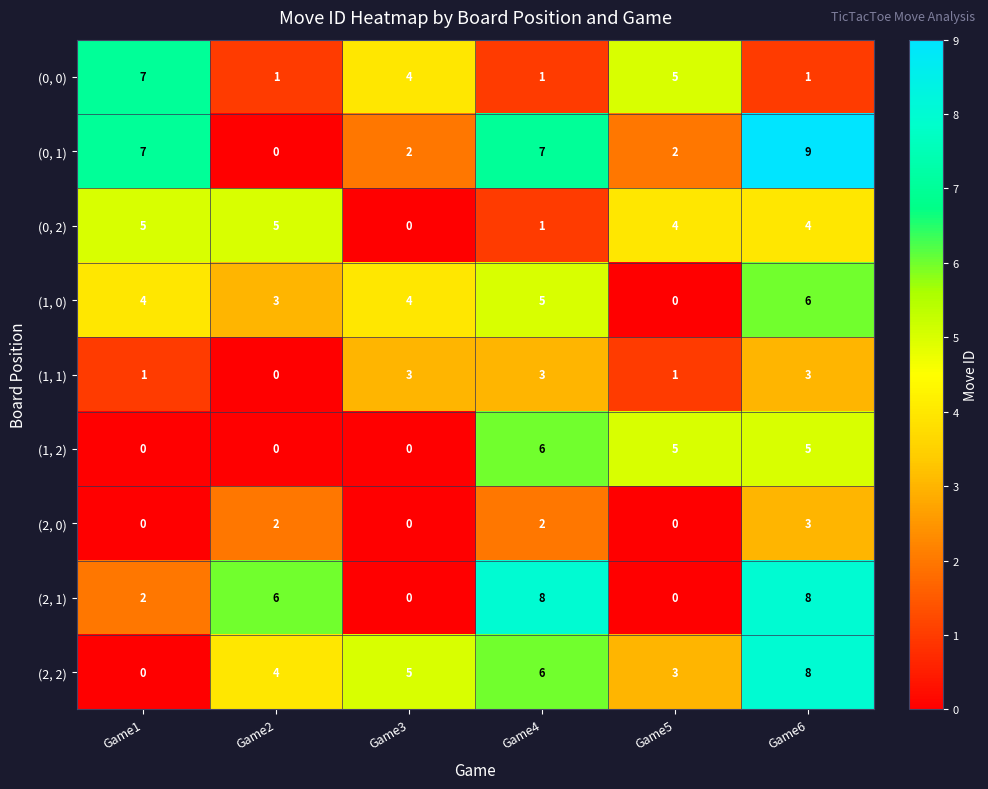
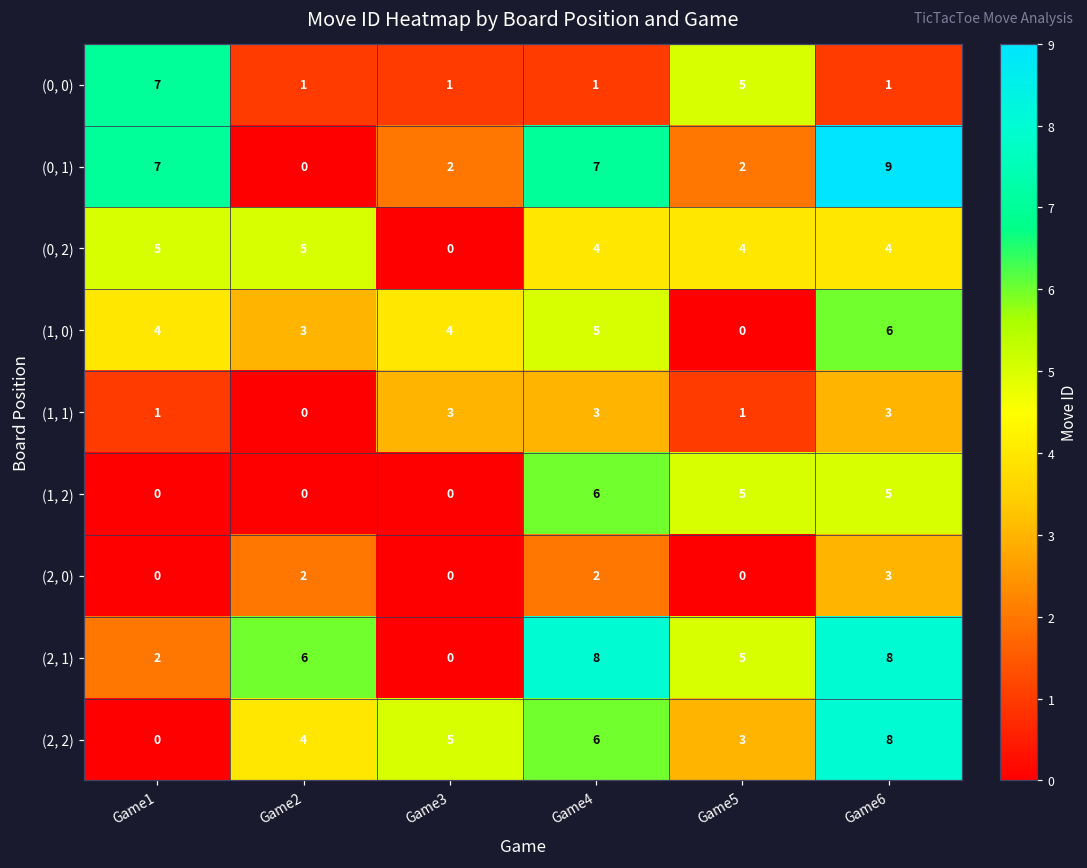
  {
    "(0, 0)": {
      "Game1": 7,
      "Game2": 1,
-     "Game3": 4,
+     "Game3": 1,
      "Game4": 1,
      "Game5": 5,
      "Game6": 1
    },
    "(0, 1)": {
      "Game1": 7,
      "Game2": 0,
      "Game3": 2,
      "Game4": 7,
      "Game5": 2,
      "Game6": 9
    },
    "(0, 2)": {
      "Game1": 5,
      "Game2": 5,
      "Game3": 0,
-     "Game4": 1,
+     "Game4": 4,
      "Game5": 4,
      "Game6": 4
    },
    "(1, 0)": {
      "Game1": 4,
      "Game2": 3,
      "Game3": 4,
      "Game4": 5,
      "Game5": 0,
      "Game6": 6
    },
    "(1, 1)": {
      "Game1": 1,
      "Game2": 0,
      "Game3": 3,
      "Game4": 3,
      "Game5": 1,
      "Game6": 3
    },
    "(1, 2)": {
      "Game1": 0,
      "Game2": 0,
      "Game3": 0,
      "Game4": 6,
      "Game5": 5,
      "Game6": 5
    },
    "(2, 0)": {
      "Game1": 0,
      "Game2": 2,
      "Game3": 0,
      "Game4": 2,
      "Game5": 0,
      "Game6": 3
    },
    "(2, 1)": {
      "Game1": 2,
      "Game2": 6,
      "Game3": 0,
      "Game4": 8,
-     "Game5": 0,
+     "Game5": 5,
      "Game6": 8
    },
    "(2, 2)": {
      "Game1": 0,
      "Game2": 4,
      "Game3": 5,
      "Game4": 6,
      "Game5": 3,
      "Game6": 8
    }
  }
